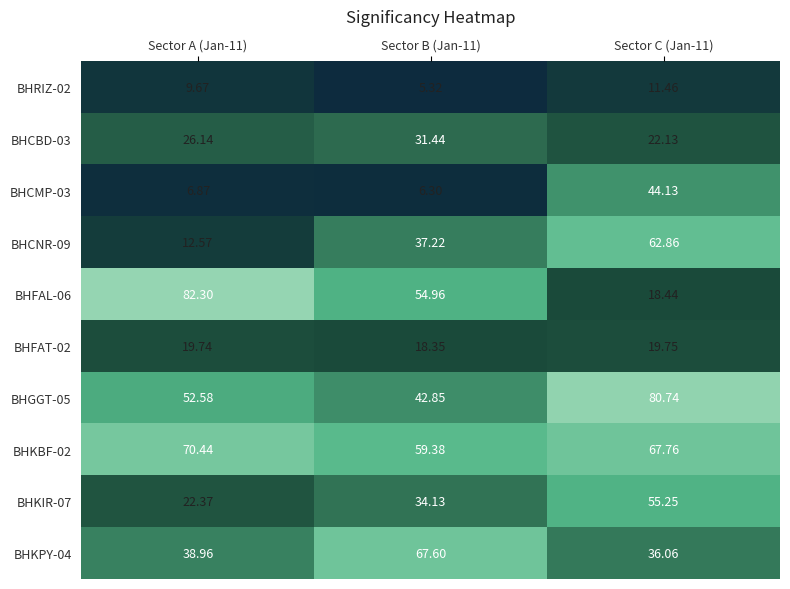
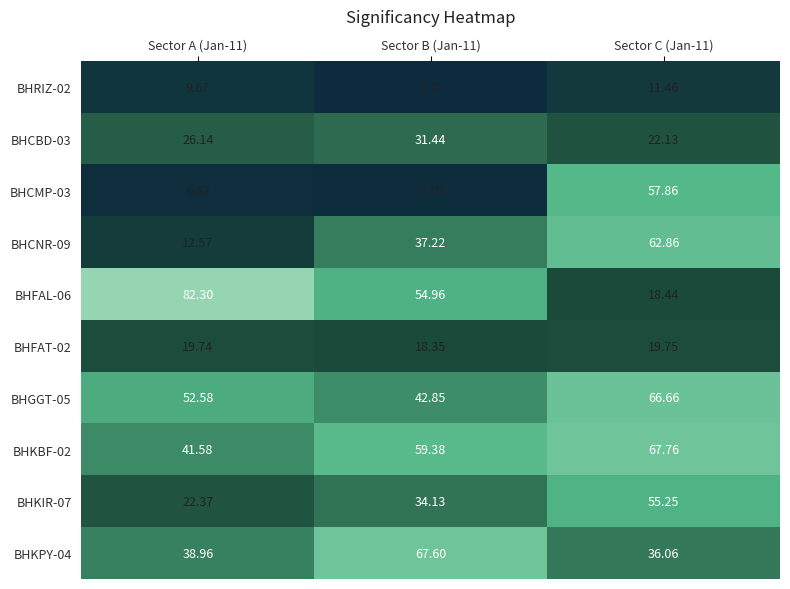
  {
    "BHCBD-03": {
      "Sector A (Jan-11)": 26.14,
      "Sector B (Jan-11)": 31.44,
      "Sector C (Jan-11)": 22.13
    },
    "BHCMP-03": {
-     "Sector C (Jan-11)": 44.13
+     "Sector C (Jan-11)": 57.86
    },
    "BHCNR-09": {
      "Sector B (Jan-11)": 37.22,
      "Sector C (Jan-11)": 62.86
    },
    "BHFAL-06": {
      "Sector A (Jan-11)": 82.30,
      "Sector B (Jan-11)": 54.96
    },
    "BHGGT-05": {
      "Sector A (Jan-11)": 52.58,
      "Sector B (Jan-11)": 42.85,
-     "Sector C (Jan-11)": 80.74
+     "Sector C (Jan-11)": 66.66
    },
    "BHKBF-02": {
-     "Sector A (Jan-11)": 70.44,
+     "Sector A (Jan-11)": 41.58,
      "Sector B (Jan-11)": 59.38,
      "Sector C (Jan-11)": 67.76
    },
    "BHKIR-07": {
      "Sector A (Jan-11)": 22.37,
      "Sector B (Jan-11)": 34.13,
      "Sector C (Jan-11)": 55.25
    },
    "BHKPY-04": {
      "Sector A (Jan-11)": 38.96,
      "Sector B (Jan-11)": 67.60,
      "Sector C (Jan-11)": 36.06
    }
  }
